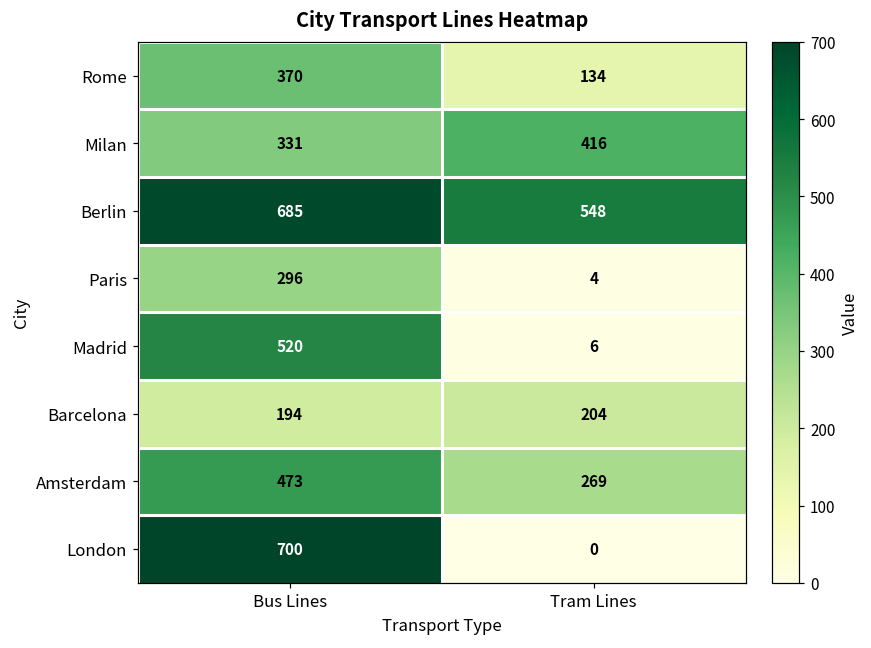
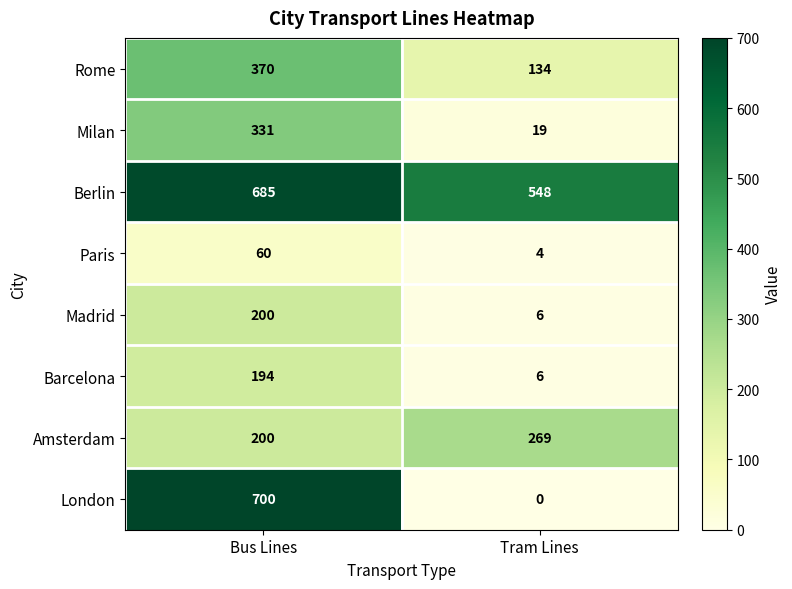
  {
    "Rome": {
      "Bus Lines": 370,
      "Tram Lines": 134
    },
    "Milan": {
      "Bus Lines": 331,
-     "Tram Lines": 416
+     "Tram Lines": 19
    },
    "Berlin": {
      "Bus Lines": 685,
      "Tram Lines": 548
    },
    "Paris": {
-     "Bus Lines": 296,
+     "Bus Lines": 60,
      "Tram Lines": 4
    },
    "Madrid": {
-     "Bus Lines": 520,
+     "Bus Lines": 200,
      "Tram Lines": 6
    },
    "Barcelona": {
      "Bus Lines": 194,
-     "Tram Lines": 204
+     "Tram Lines": 6
    },
    "Amsterdam": {
-     "Bus Lines": 473,
+     "Bus Lines": 200,
      "Tram Lines": 269
    },
    "London": {
      "Bus Lines": 700,
      "Tram Lines": 0
    }
  }
